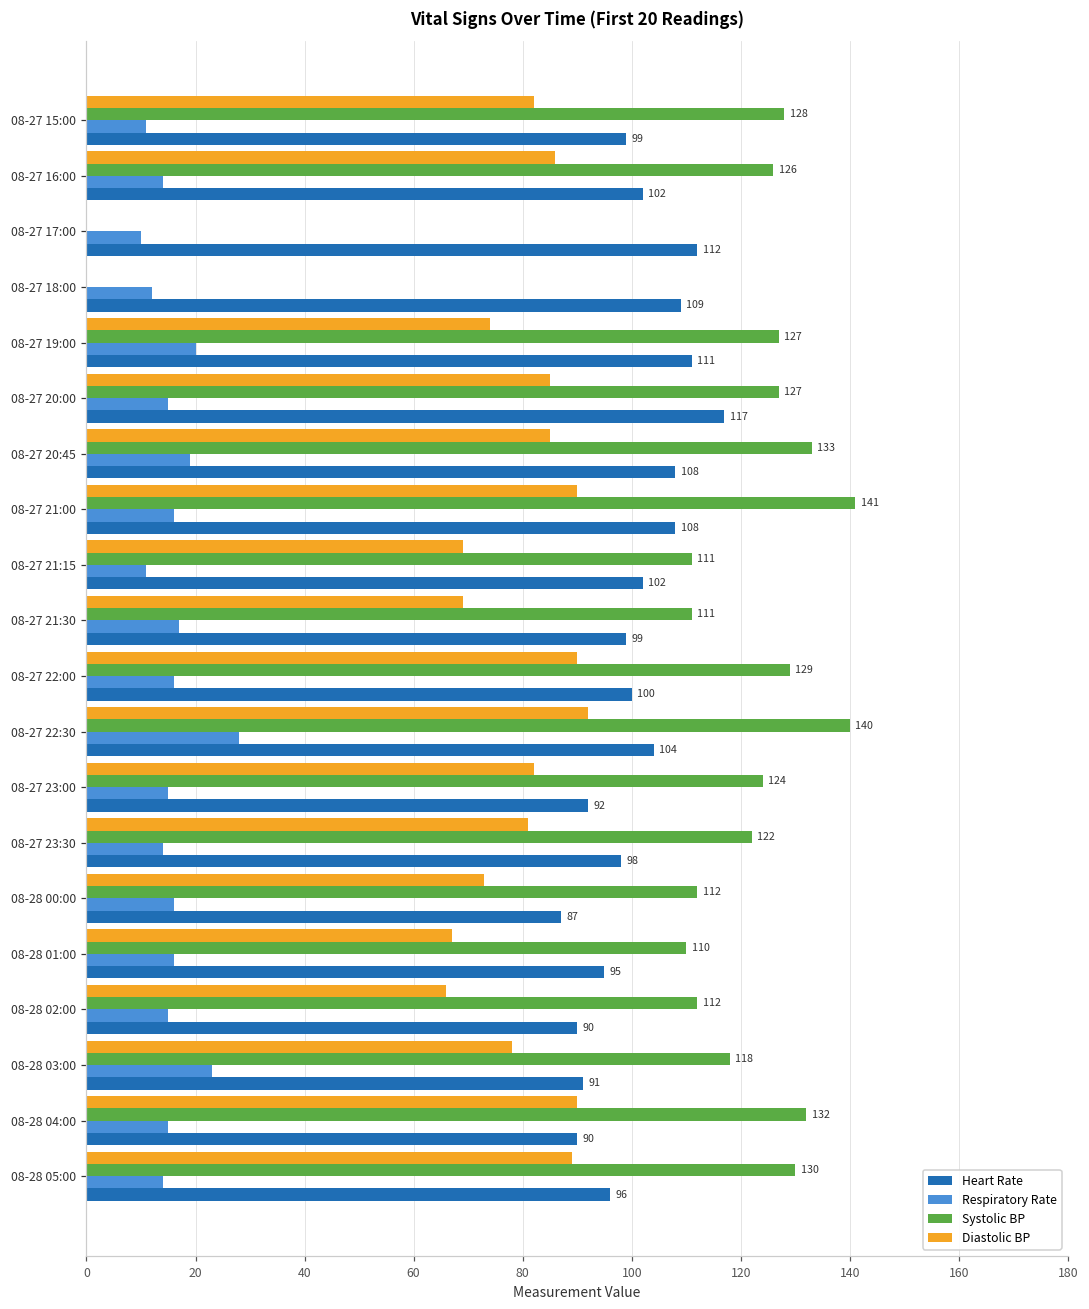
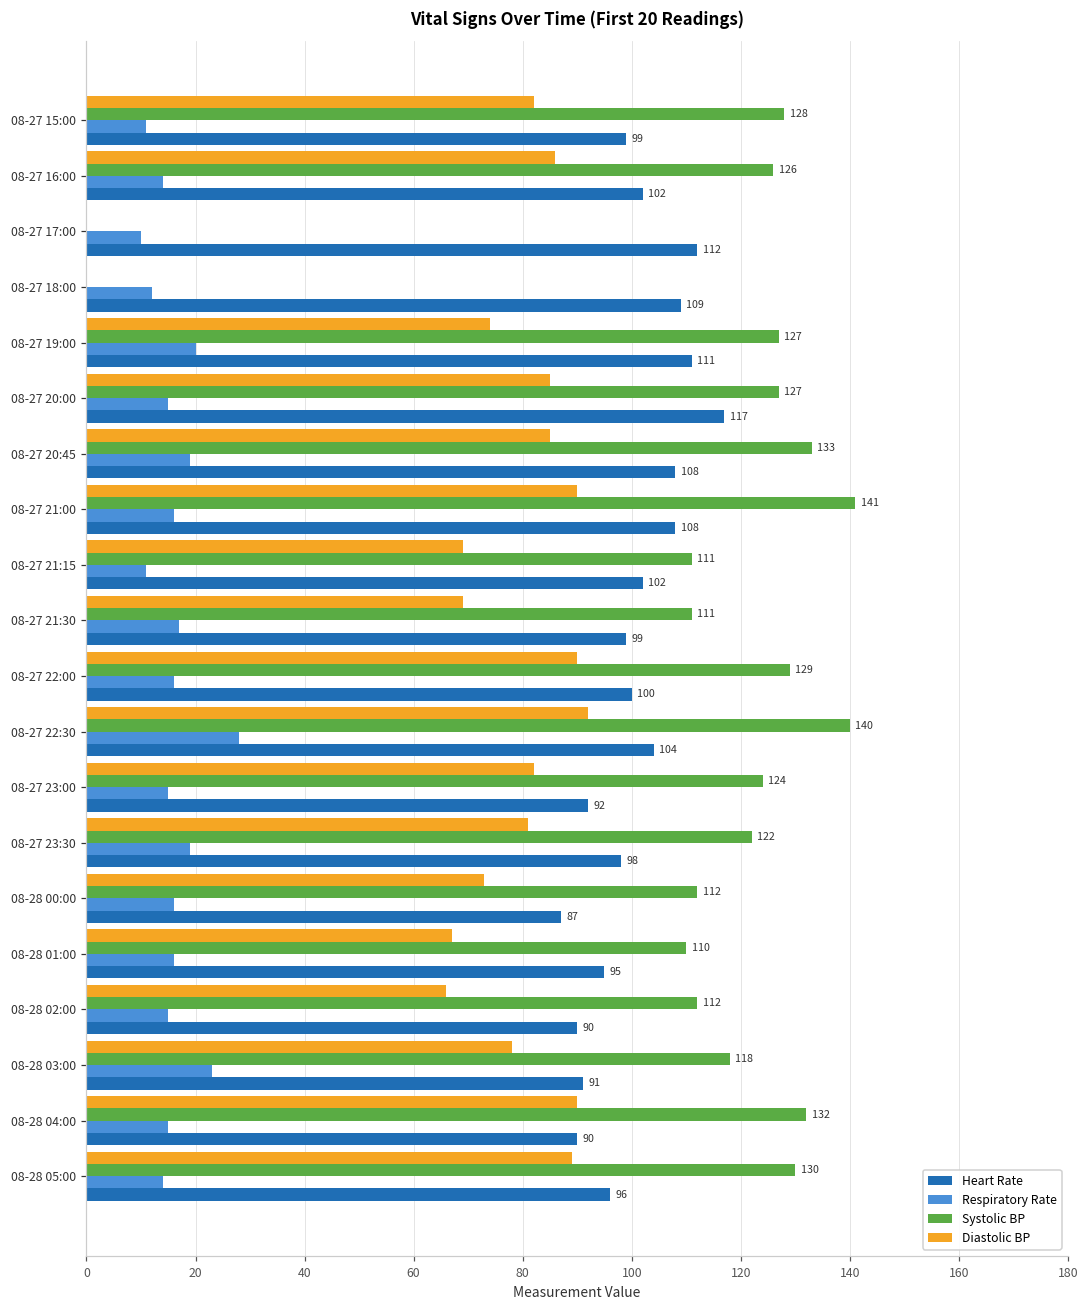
  {
    "Heart Rate": {
      "08-27 15:00": 99,
      "08-27 16:00": 102,
      "08-27 17:00": 112,
      "08-27 18:00": 109,
      "08-27 19:00": 111,
      "08-27 20:00": 117,
      "08-27 20:45": 108,
      "08-27 21:00": 108,
      "08-27 21:15": 102,
      "08-27 21:30": 99,
      "08-27 22:00": 100,
      "08-27 22:30": 104,
      "08-27 23:00": 92,
      "08-27 23:30": 98,
      "08-28 00:00": 87,
      "08-28 01:00": 95,
      "08-28 02:00": 90,
      "08-28 03:00": 91,
      "08-28 04:00": 90,
      "08-28 05:00": 96
    },
    "Respiratory Rate": {
      "08-27 15:00": 11,
      "08-27 16:00": 14,
      "08-27 17:00": 10,
      "08-27 18:00": 12,
      "08-27 19:00": 20,
      "08-27 20:00": 15,
      "08-27 20:45": 19,
      "08-27 21:00": 16,
      "08-27 21:15": 11,
      "08-27 21:30": 17,
      "08-27 22:00": 16,
      "08-27 22:30": 28,
      "08-27 23:00": 15,
-     "08-27 23:30": 14,
+     "08-27 23:30": 19,
      "08-28 00:00": 16,
      "08-28 01:00": 16,
      "08-28 02:00": 15,
      "08-28 03:00": 23,
      "08-28 04:00": 15,
      "08-28 05:00": 14
    }
  }
